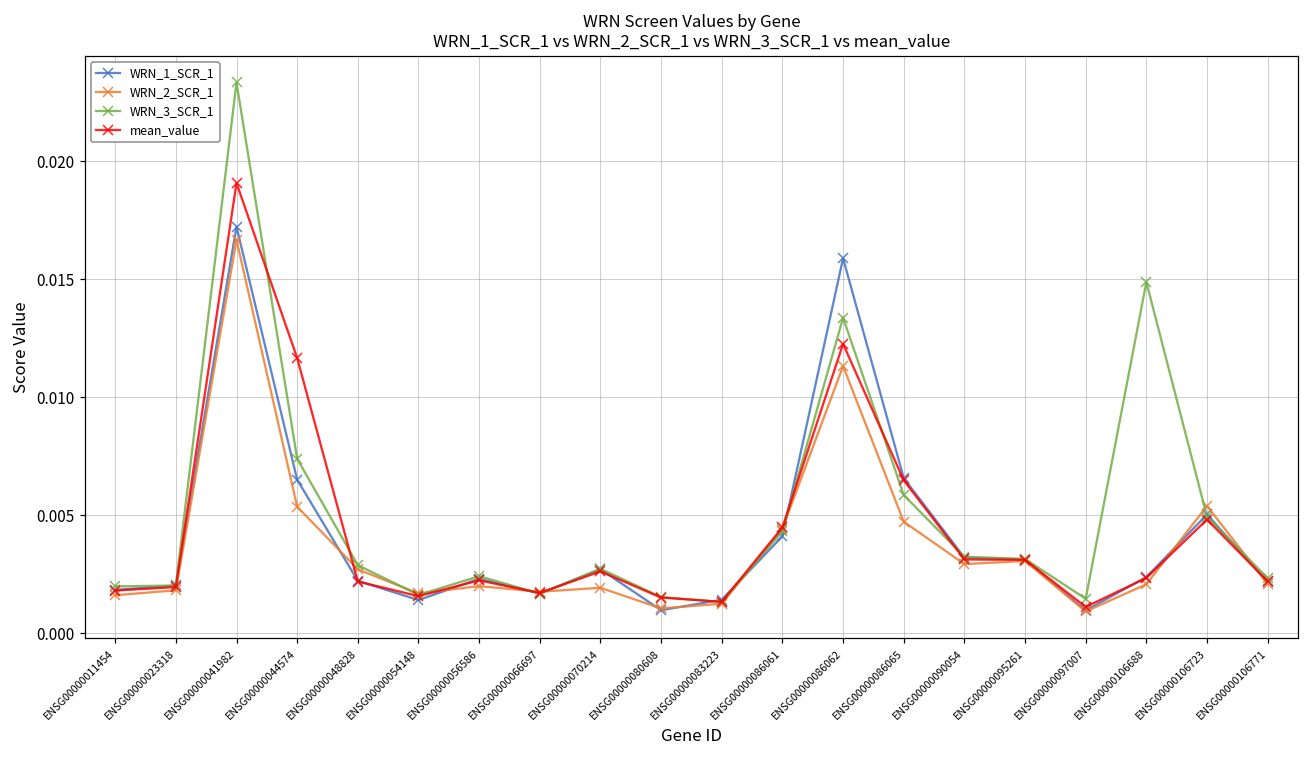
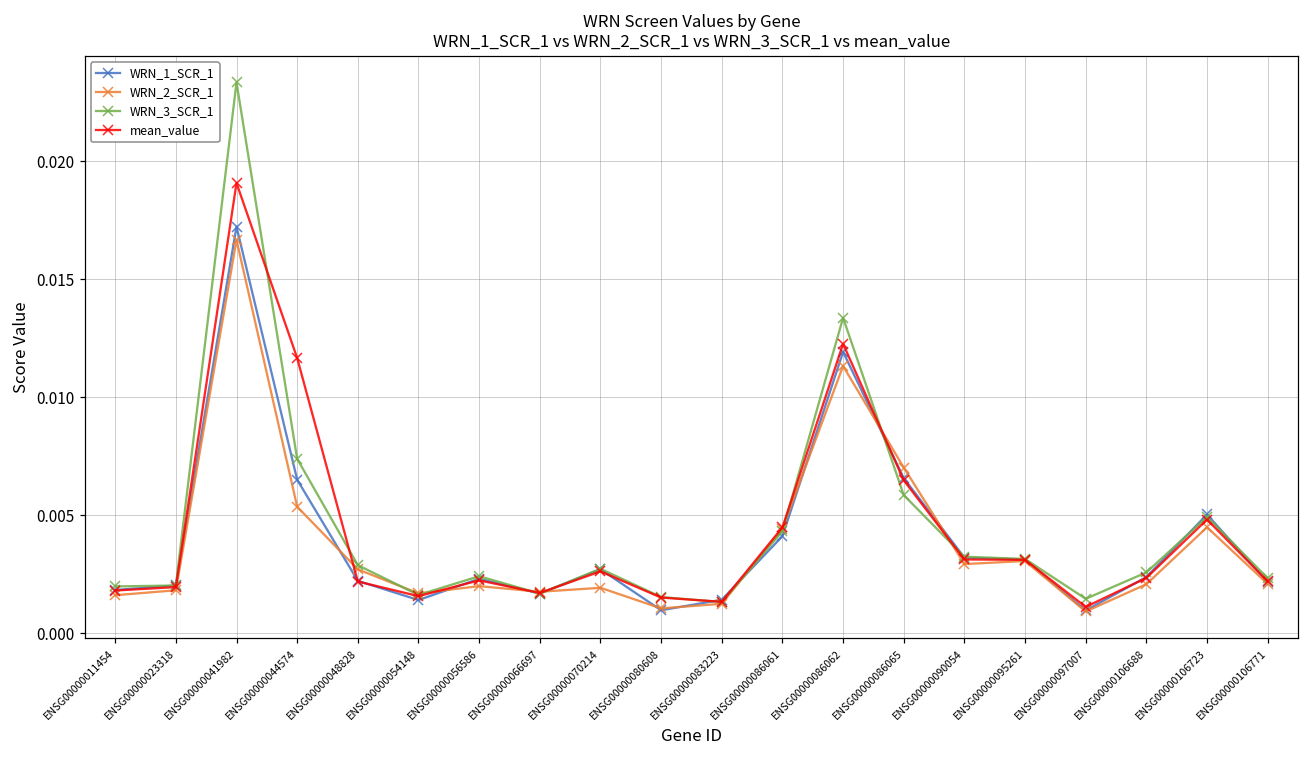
  {
    "WRN_1_SCR_1": {
      "ENSG00000041982": 0.0172,
      "ENSG00000044574": 0.0065,
      "ENSG00000054148": 0.0014,
      "ENSG00000086061": 0.0041,
-     "ENSG00000086062": 0.0159
+     "ENSG00000086062": 0.0119
    },
    "WRN_2_SCR_1": {
      "ENSG00000011454": 0.0016,
      "ENSG00000023318": 0.0018,
      "ENSG00000041982": 0.0167,
      "ENSG00000044574": 0.0054,
      "ENSG00000048828": 0.0027,
      "ENSG00000056586": 0.0020,
      "ENSG00000070214": 0.0019,
      "ENSG00000086062": 0.0113,
-     "ENSG00000086065": 0.0047,
+     "ENSG00000086065": 0.0070,
      "ENSG00000090054": 0.0029,
      "ENSG00000106688": 0.0021,
-     "ENSG00000106723": 0.0054
+     "ENSG00000106723": 0.0045
    },
    "WRN_3_SCR_1": {
      "ENSG00000011454": 0.0020,
      "ENSG00000041982": 0.0233,
      "ENSG00000044574": 0.0074,
      "ENSG00000048828": 0.0029,
      "ENSG00000086062": 0.0134,
      "ENSG00000086065": 0.0059,
      "ENSG00000097007": 0.0015,
-     "ENSG00000106688": 0.0149,
+     "ENSG00000106688": 0.0026,
      "ENSG00000106771": 0.0023
    },
    "mean_value": {
      "ENSG00000041982": 0.0191,
      "ENSG00000044574": 0.0117,
      "ENSG00000086062": 0.0123,
      "ENSG00000097007": 0.0011
    }
  }
